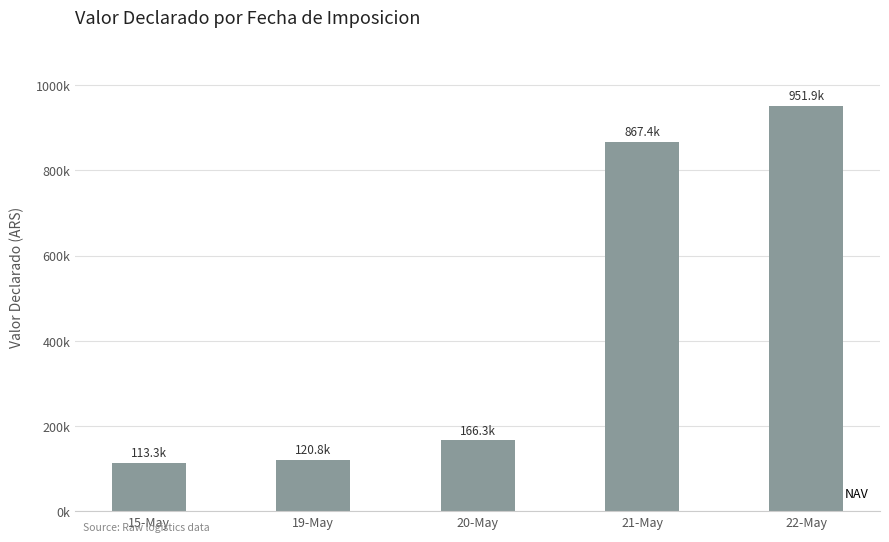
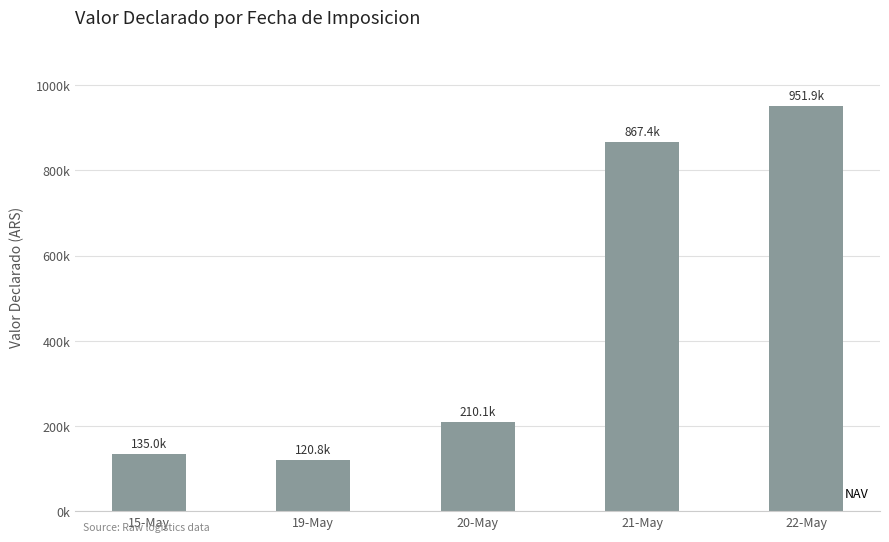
  {
-   "15-May": "113.3k",
+   "15-May": "135.0k",
    "19-May": "120.8k",
-   "20-May": "166.3k",
+   "20-May": "210.1k",
    "21-May": "867.4k",
    "22-May": "951.9k"
  }
